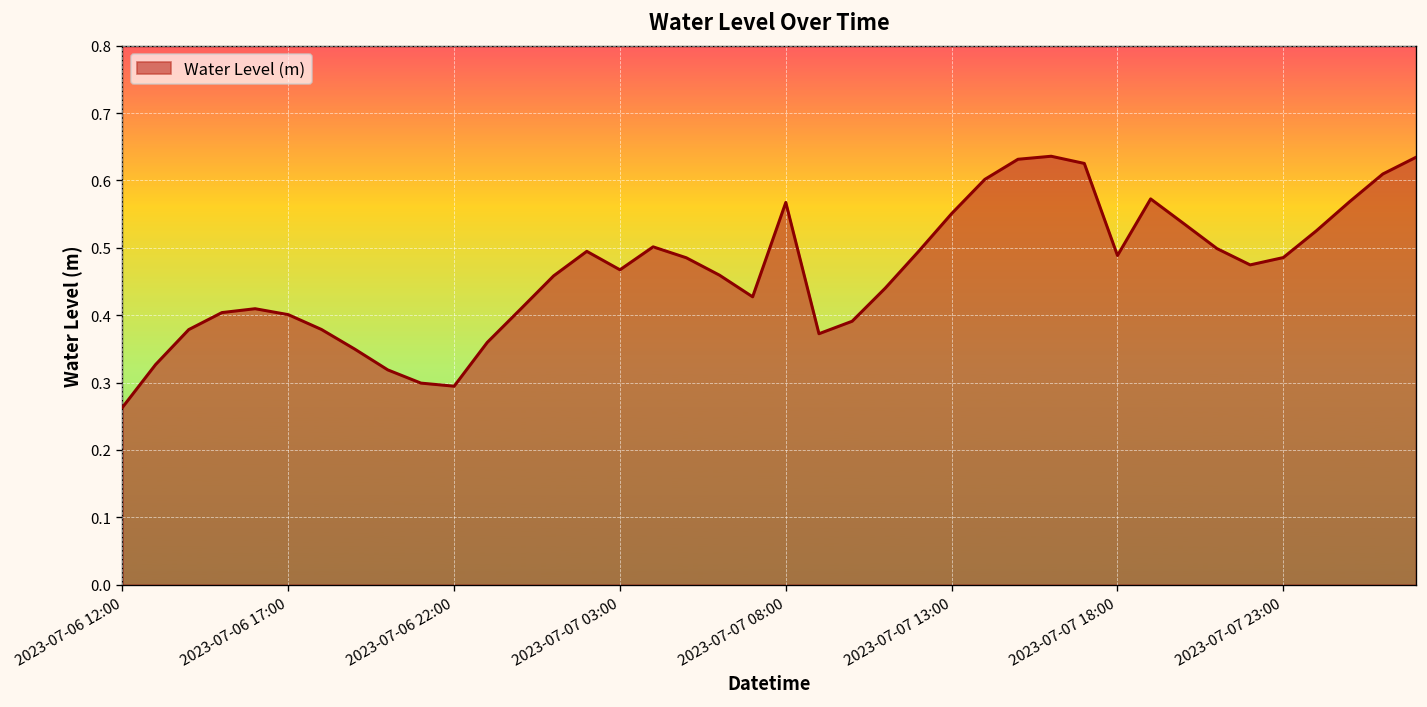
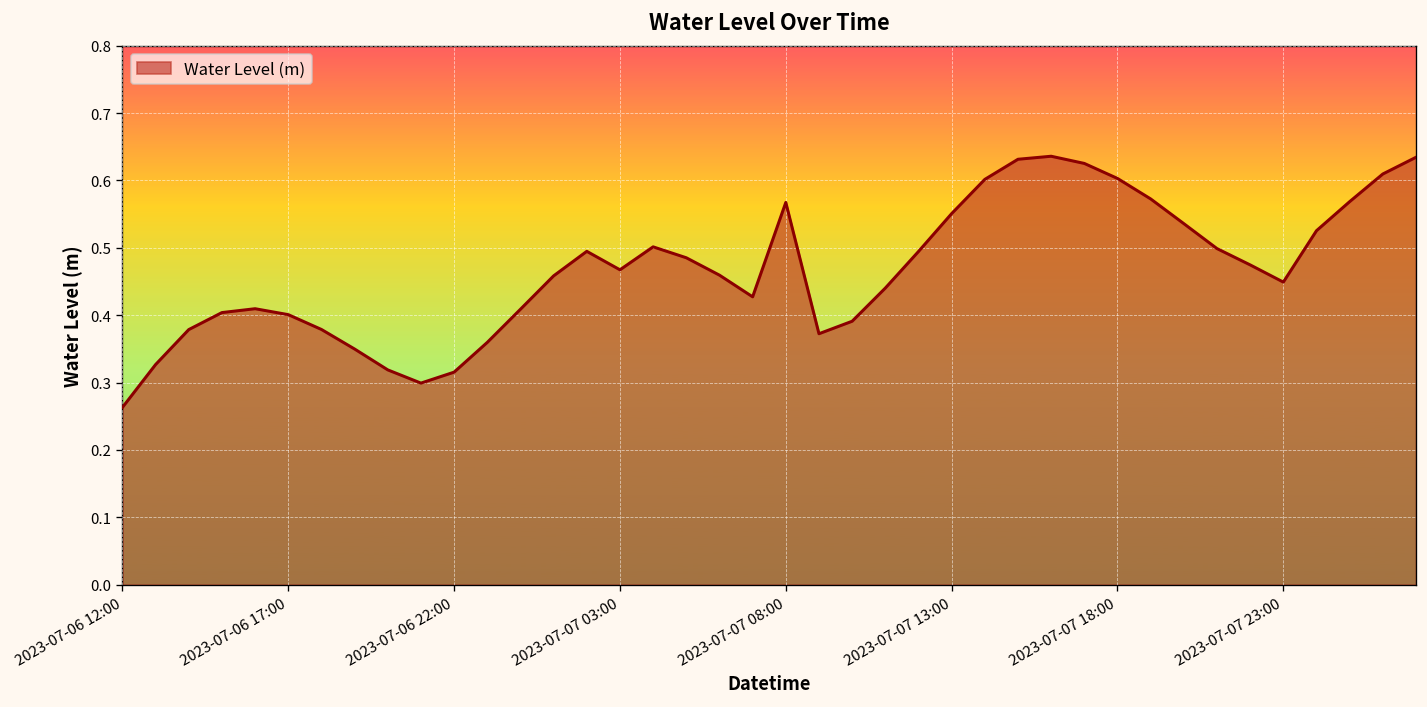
  {
    "2023-07-06 12:00": 0.26,
    "2023-07-06 17:00": 0.40,
-   "2023-07-06 22:00": 0.29,
+   "2023-07-06 22:00": 0.32,
    "2023-07-07 03:00": 0.47,
    "2023-07-07 08:00": 0.57,
    "2023-07-07 13:00": 0.55,
-   "2023-07-07 18:00": 0.49,
-   "2023-07-07 23:00": 0.49
+   "2023-07-07 18:00": 0.60,
+   "2023-07-07 23:00": 0.45
  }
